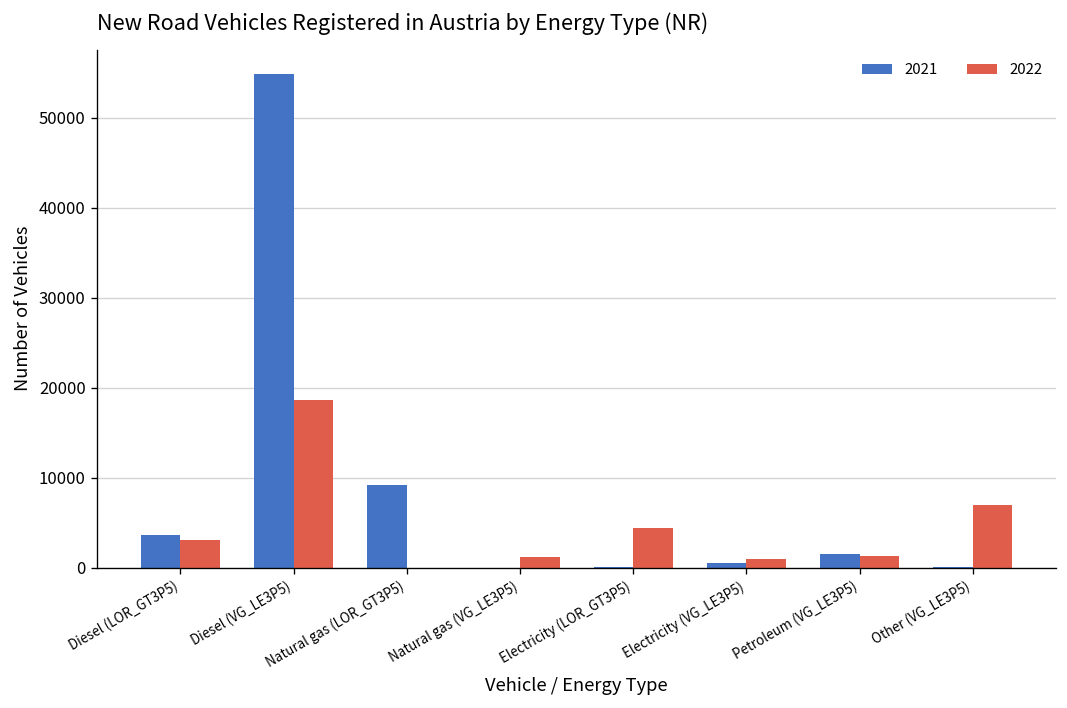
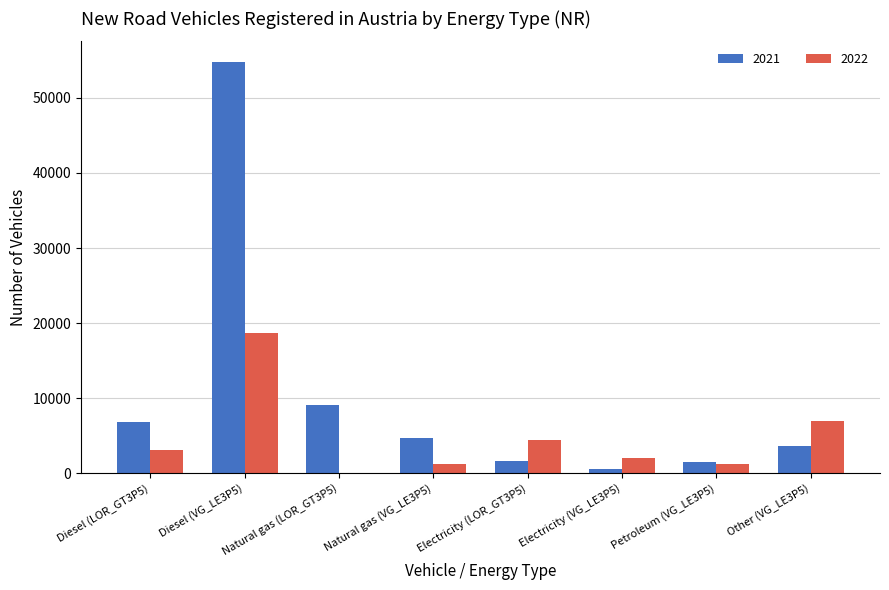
  {
    "2021": {
-     "Diesel (LOR_GT3P5)": 4000,
+     "Diesel (LOR_GT3P5)": 7000,
      "Diesel (VG_LE3P5)": 55000,
      "Natural gas (LOR_GT3P5)": 9000,
-     "Natural gas (VG_LE3P5)": 0,
-     "Electricity (LOR_GT3P5)": 0,
+     "Natural gas (VG_LE3P5)": 5000,
+     "Electricity (LOR_GT3P5)": 2000,
      "Electricity (VG_LE3P5)": 1000,
      "Petroleum (VG_LE3P5)": 2000,
-     "Other (VG_LE3P5)": 0
+     "Other (VG_LE3P5)": 4000
    },
    "2022": {
      "Diesel (LOR_GT3P5)": 3000,
      "Diesel (VG_LE3P5)": 19000,
      "Natural gas (VG_LE3P5)": 1000,
      "Electricity (LOR_GT3P5)": 4000,
-     "Electricity (VG_LE3P5)": 1000,
+     "Electricity (VG_LE3P5)": 2000,
      "Petroleum (VG_LE3P5)": 1000,
      "Other (VG_LE3P5)": 7000
    }
  }
